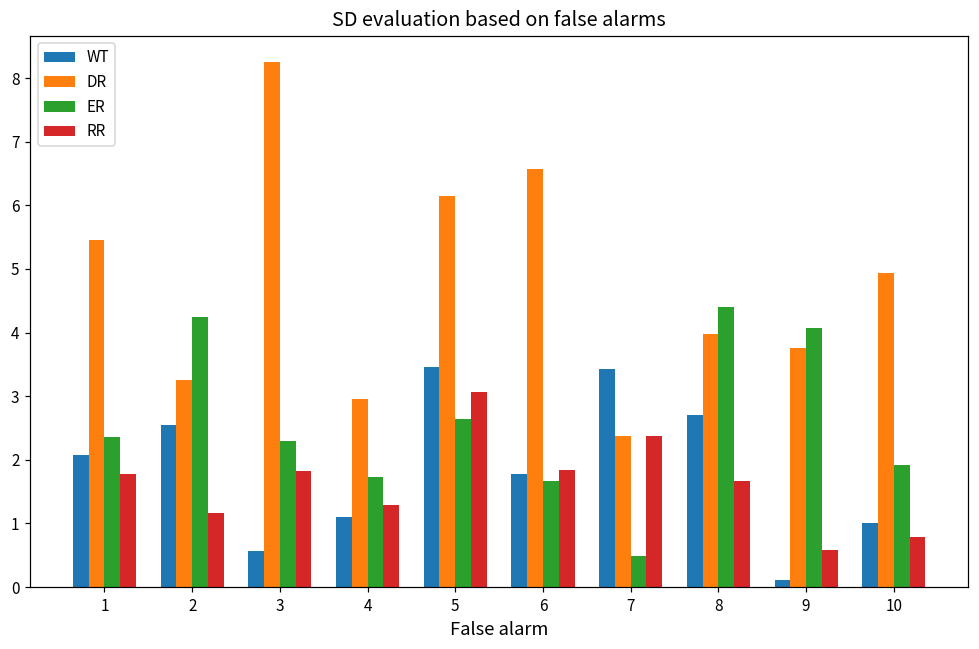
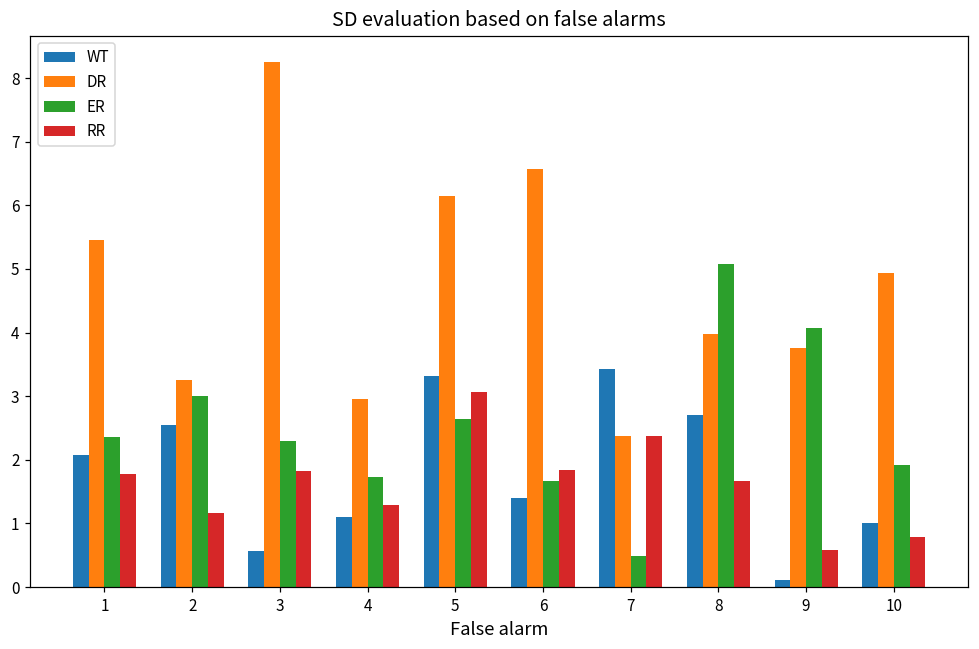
  {
    "WT": {
      "1": 2.1,
      "2": 2.5,
      "3": 0.6,
      "4": 1.1,
-     "5": 3.5,
-     "6": 1.8,
+     "5": 3.3,
+     "6": 1.4,
      "7": 3.4,
      "8": 2.7,
      "9": 0.1,
      "10": 1.0
    },
    "DR": {
      "1": 5.5,
      "2": 3.2,
      "3": 8.3,
      "4": 3.0,
      "5": 6.1,
      "6": 6.6,
      "7": 2.4,
      "8": 4.0,
      "9": 3.8,
      "10": 4.9
    },
    "ER": {
      "1": 2.4,
-     "2": 4.2,
+     "2": 3.0,
      "3": 2.3,
      "4": 1.7,
      "5": 2.6,
      "6": 1.7,
      "7": 0.5,
-     "8": 4.4,
+     "8": 5.1,
      "9": 4.1,
      "10": 1.9
    },
    "RR": {
      "1": 1.8,
      "2": 1.2,
      "3": 1.8,
      "4": 1.3,
      "5": 3.1,
      "6": 1.8,
      "7": 2.4,
      "8": 1.7,
      "9": 0.6,
      "10": 0.8
    }
  }
